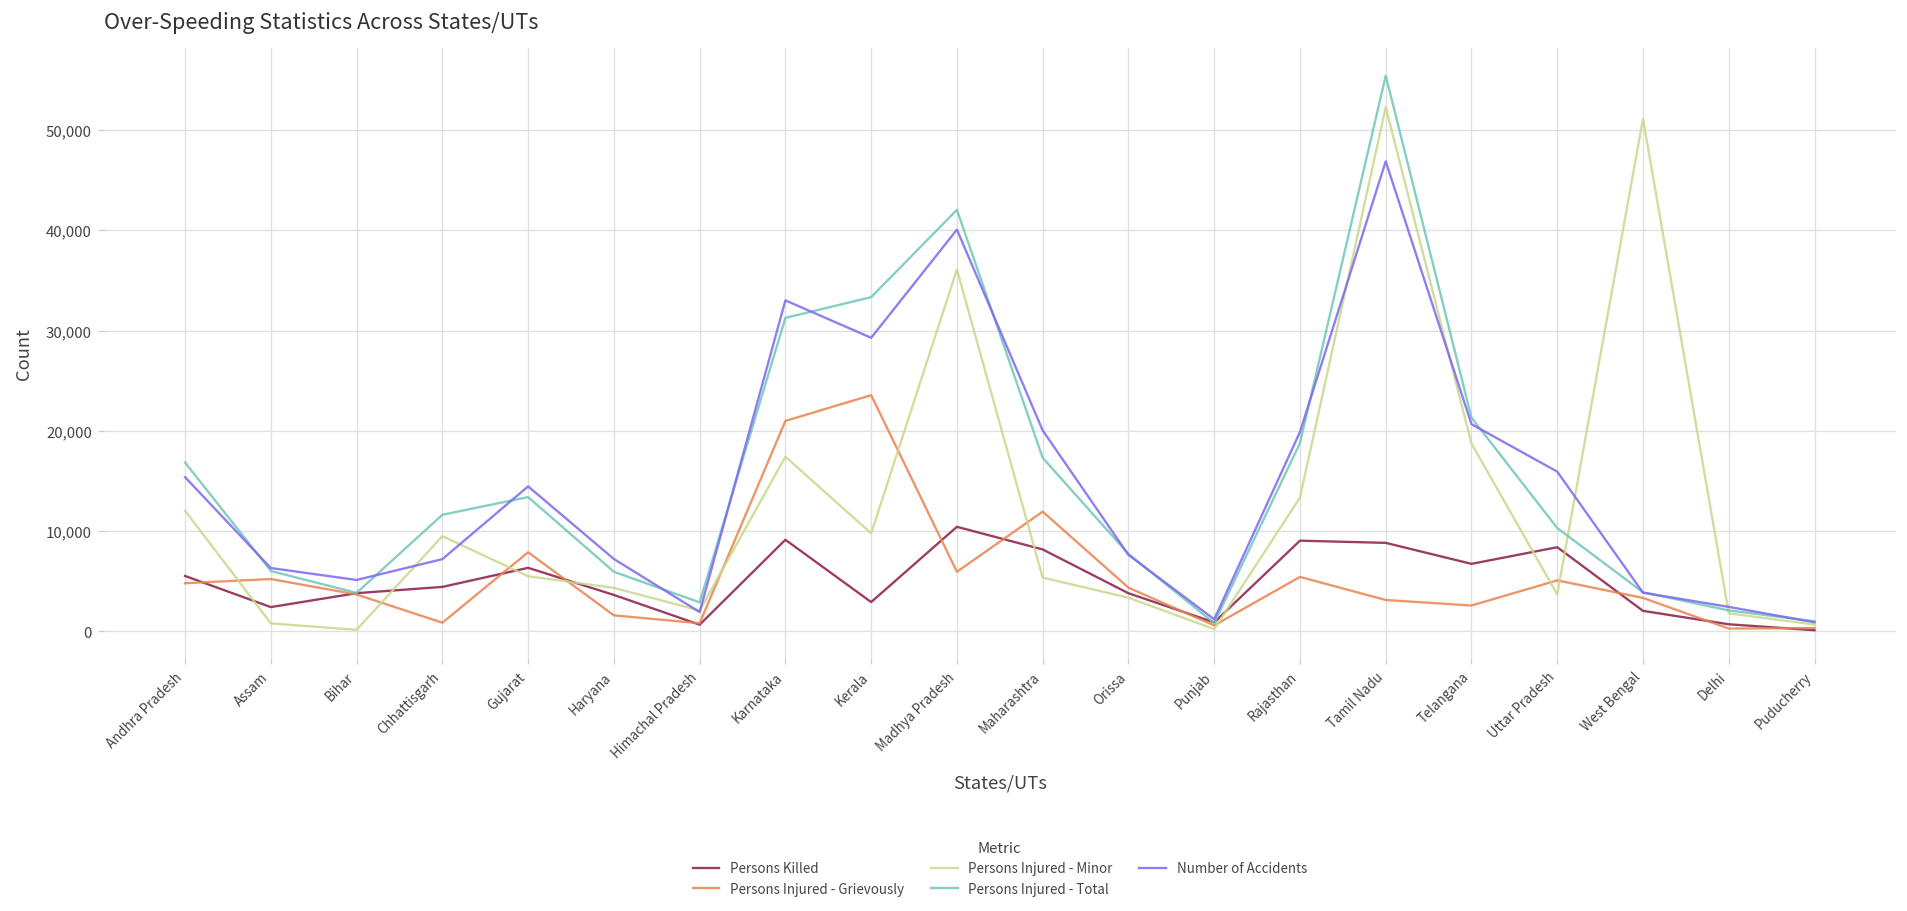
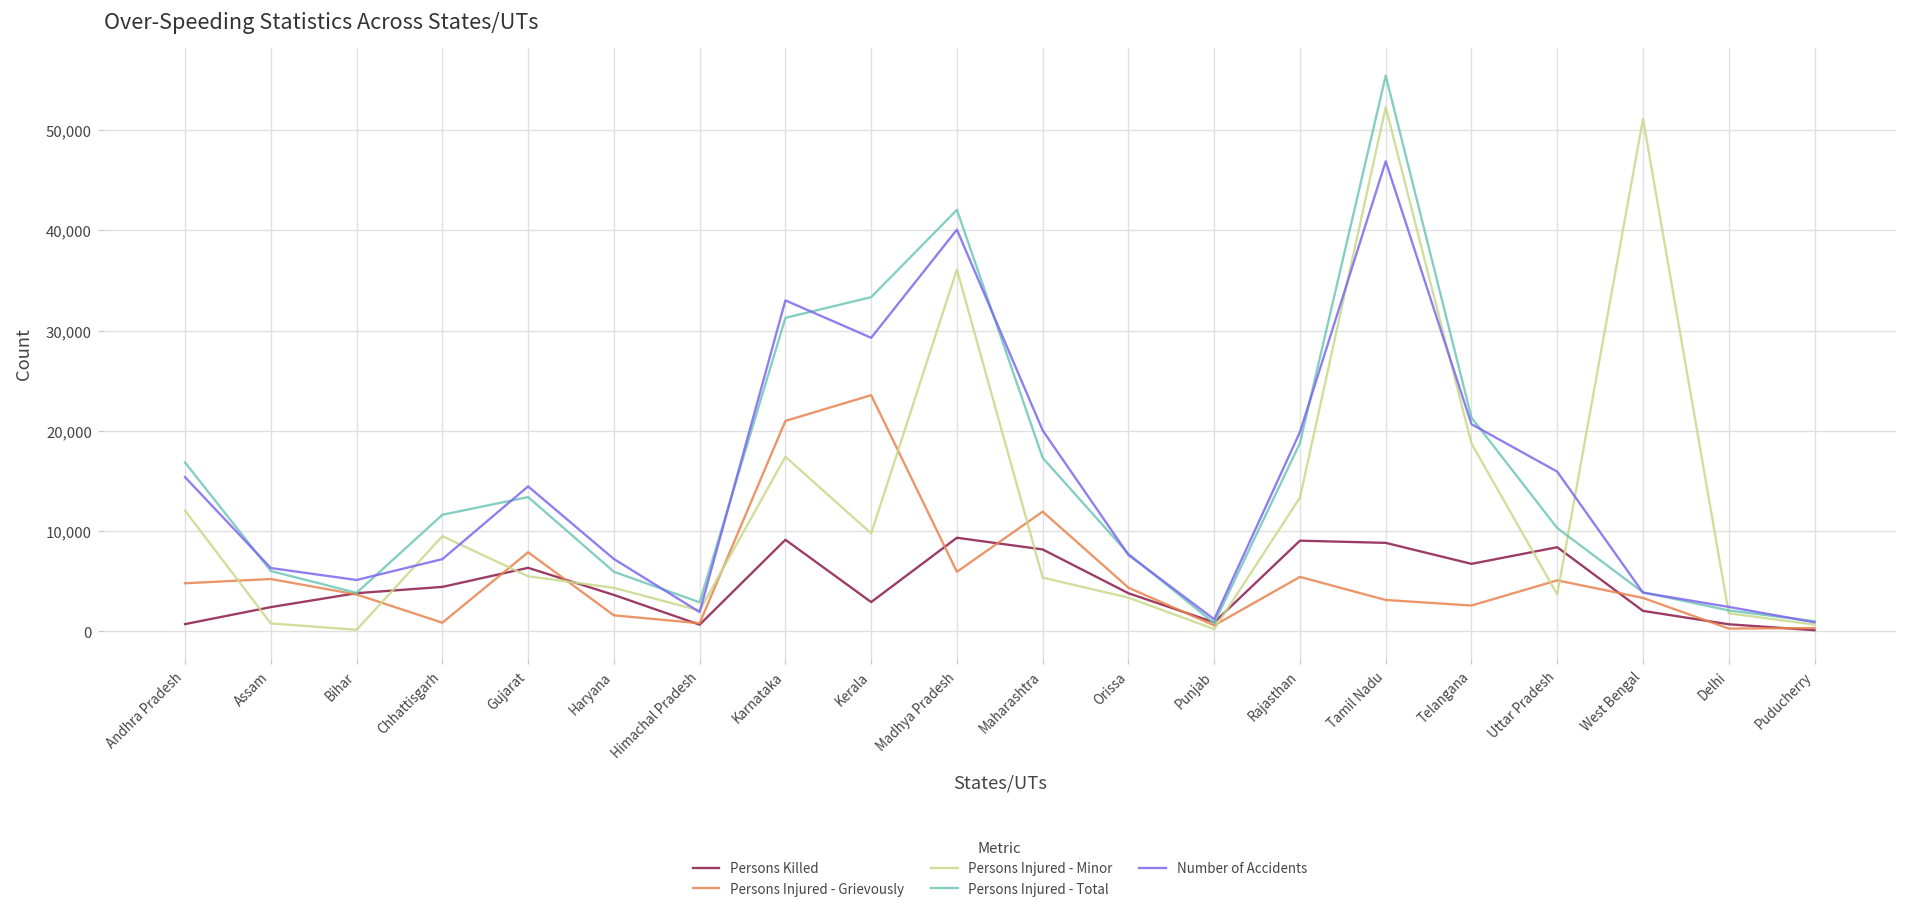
  {
    "Persons Killed": {
-     "Andhra Pradesh": "6,000",
+     "Andhra Pradesh": "1,000",
      "Assam": "2,000",
      "Chhattisgarh": "4,000",
      "Gujarat": "6,000",
      "Haryana": "4,000",
      "Karnataka": "9,000",
      "Kerala": "3,000",
-     "Madhya Pradesh": "10,000",
+     "Madhya Pradesh": "9,000",
      "Maharashtra": "8,000",
      "Orissa": "4,000",
      "Rajasthan": "9,000",
      "Tamil Nadu": "9,000",
      "Telangana": "7,000",
      "Uttar Pradesh": "8,000",
      "West Bengal": "2,000",
      "Delhi": "1,000"
    },
    "Persons Injured - Grievously": {
      "Andhra Pradesh": "5,000",
      "Assam": "5,000",
      "Chhattisgarh": "1,000",
      "Gujarat": "8,000",
      "Haryana": "2,000",
      "Karnataka": "21,000",
      "Kerala": "24,000",
      "Madhya Pradesh": "6,000",
      "Maharashtra": "12,000",
      "Orissa": "4,000",
      "Rajasthan": "5,000",
      "Tamil Nadu": "3,000",
      "Telangana": "3,000",
      "Uttar Pradesh": "5,000",
      "West Bengal": "3,000",
      "Delhi": "0"
    },
    "Persons Injured - Minor": {
      "Andhra Pradesh": "12,000",
      "Assam": "1,000",
      "Bihar": "0",
      "Chhattisgarh": "10,000",
      "Gujarat": "6,000",
      "Haryana": "4,000",
      "Karnataka": "17,000",
      "Kerala": "10,000",
      "Madhya Pradesh": "36,000",
      "Maharashtra": "5,000",
      "Orissa": "3,000",
      "Punjab": "0",
      "Rajasthan": "13,000",
      "Tamil Nadu": "52,000",
      "Telangana": "19,000",
      "Uttar Pradesh": "4,000",
      "West Bengal": "51,000"
    },
    "Persons Injured - Total": {
      "Andhra Pradesh": "17,000",
      "Chhattisgarh": "12,000",
      "Gujarat": "13,000",
      "Haryana": "6,000",
      "Himachal Pradesh": "3,000",
      "Karnataka": "31,000",
      "Kerala": "33,000",
      "Madhya Pradesh": "42,000",
      "Maharashtra": "17,000",
      "Rajasthan": "19,000",
      "Tamil Nadu": "55,000",
      "Telangana": "21,000",
      "Uttar Pradesh": "10,000"
    },
    "Number of Accidents": {
      "Andhra Pradesh": "15,000",
      "Bihar": "5,000",
      "Chhattisgarh": "7,000",
      "Gujarat": "14,000",
      "Haryana": "7,000",
      "Karnataka": "33,000",
      "Kerala": "29,000",
      "Madhya Pradesh": "40,000",
      "Maharashtra": "20,000",
      "Rajasthan": "20,000",
      "Tamil Nadu": "47,000",
      "Telangana": "21,000",
      "Uttar Pradesh": "16,000",
      "Delhi": "2,000"
    }
  }
